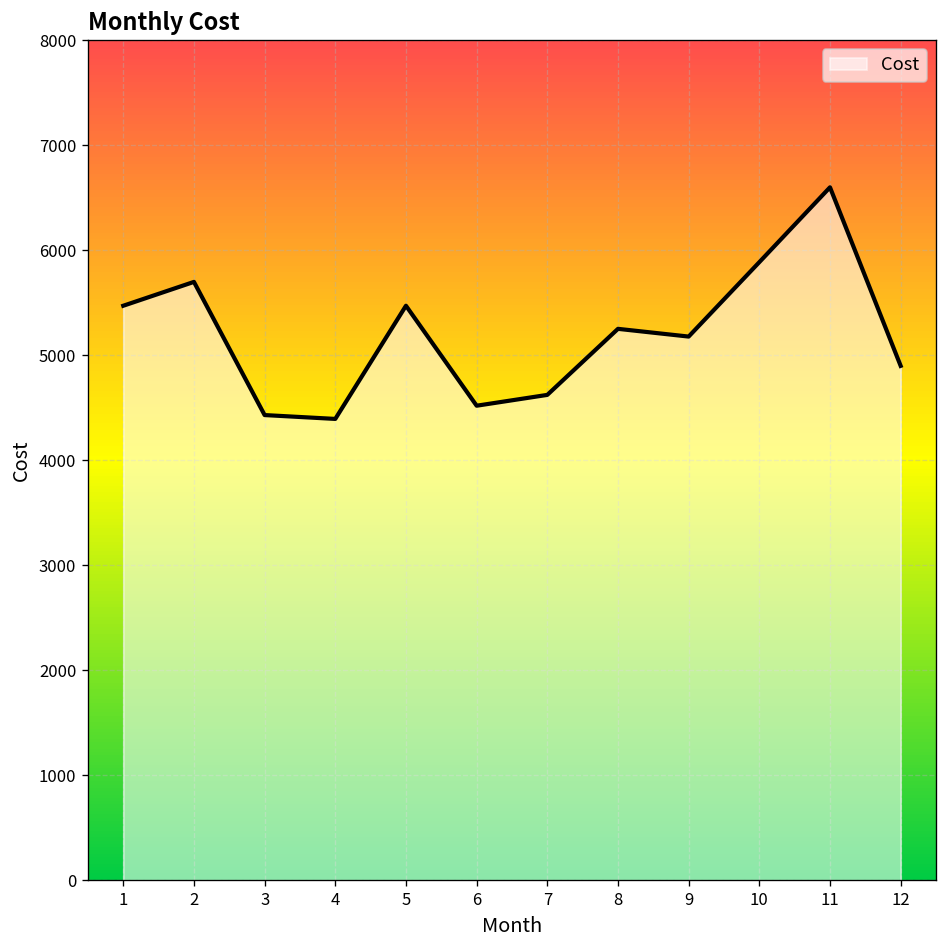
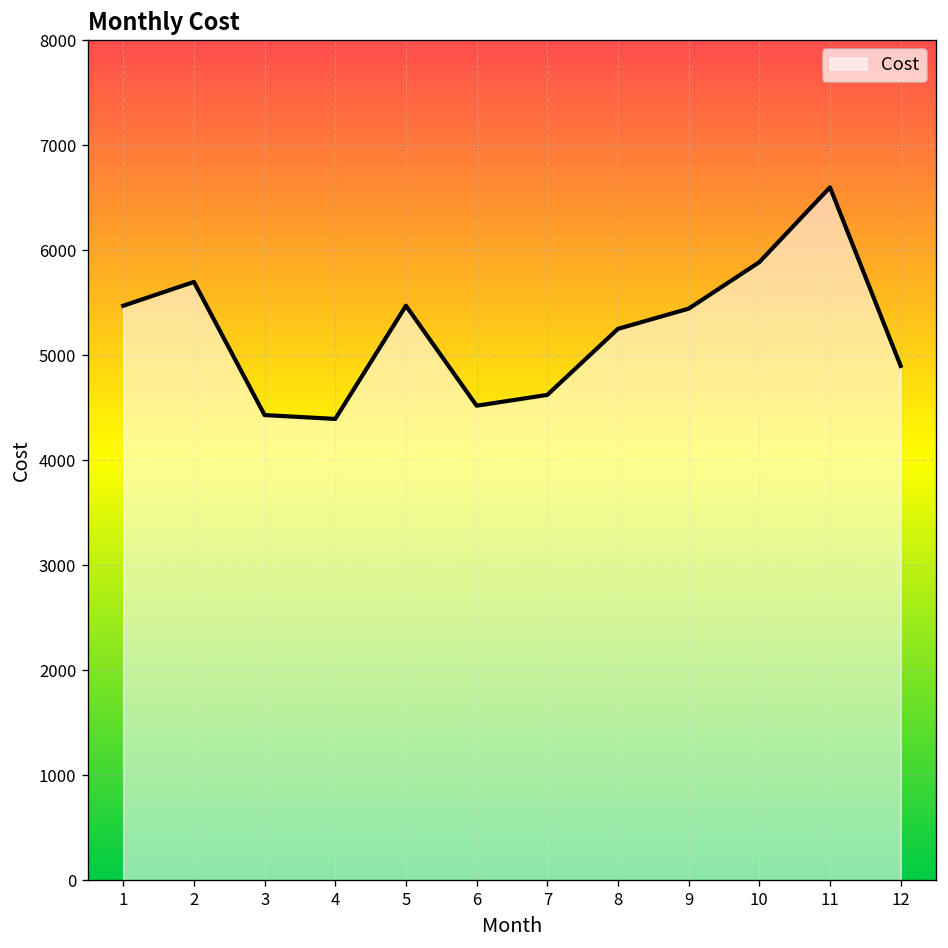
  {
    "1": 5500,
    "2": 5700,
    "3": 4400,
    "4": 4400,
    "5": 5500,
    "6": 4500,
    "7": 4600,
    "8": 5300,
-   "9": 5200,
+   "9": 5400,
    "10": 5900,
    "11": 6600,
    "12": 4900
  }
